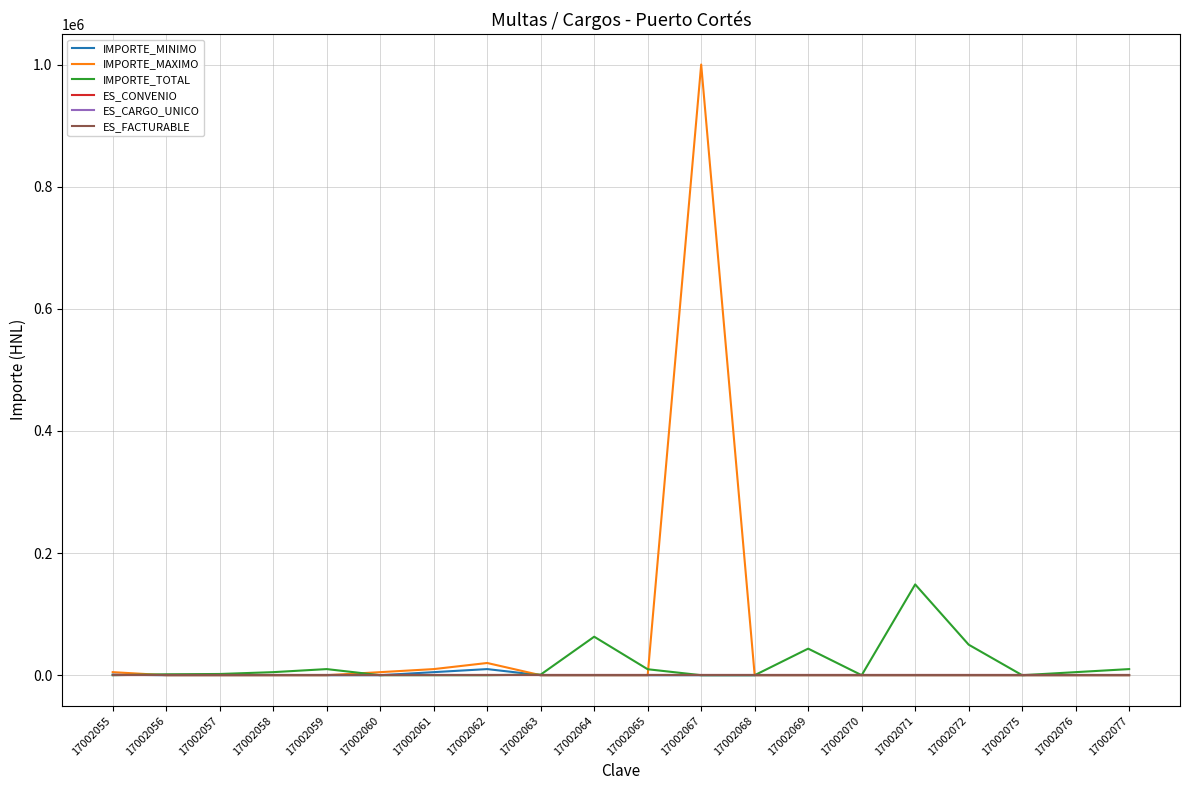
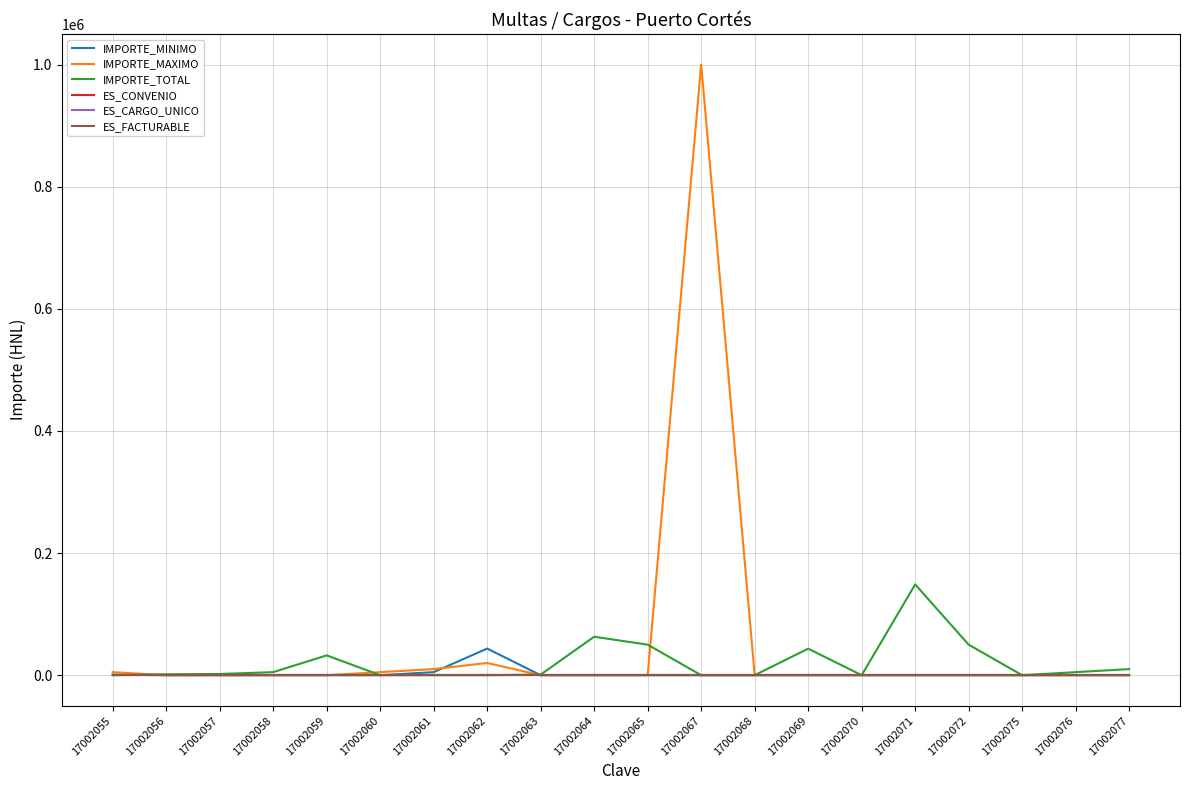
  {
    "IMPORTE_MINIMO": {
      "17002061": 10000,
-     "17002062": 10000
+     "17002062": 40000
    },
    "IMPORTE_MAXIMO": {
      "17002060": 10000,
      "17002061": 10000,
      "17002062": 20000,
      "17002067": 1000000
    },
    "IMPORTE_TOTAL": {
      "17002058": 10000,
-     "17002059": 10000,
+     "17002059": 30000,
      "17002064": 60000,
-     "17002065": 10000,
+     "17002065": 50000,
      "17002069": 40000,
      "17002071": 150000,
      "17002072": 50000,
      "17002076": 10000,
      "17002077": 10000
    }
  }
